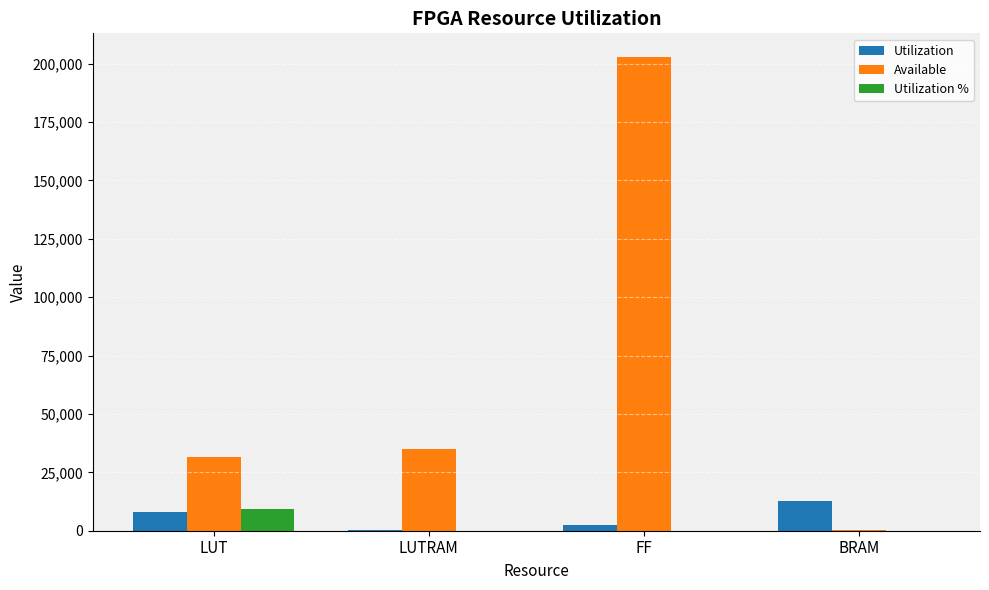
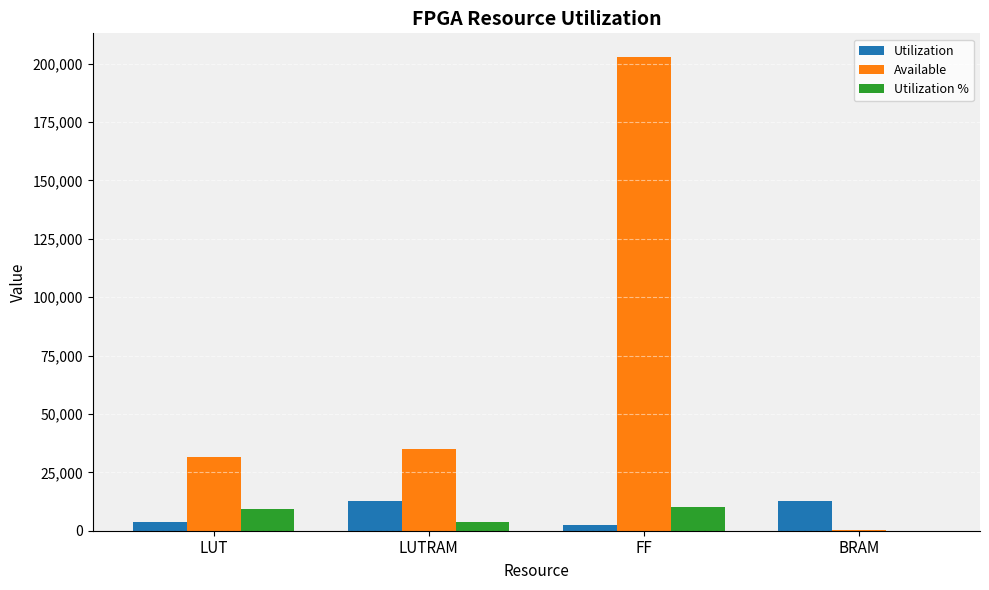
  {
    "Utilization": {
-     "LUT": "8,000",
-     "LUTRAM": "0",
+     "LUT": "4,000",
+     "LUTRAM": "13,000",
      "FF": "3,000",
      "BRAM": "13,000"
    },
    "Available": {
      "LUT": "32,000",
      "LUTRAM": "35,000",
      "FF": "203,000"
    },
    "Utilization %": {
      "LUT": "9,000",
-     "LUTRAM": "0",
-     "FF": "0"
+     "LUTRAM": "4,000",
+     "FF": "10,000"
    }
  }
